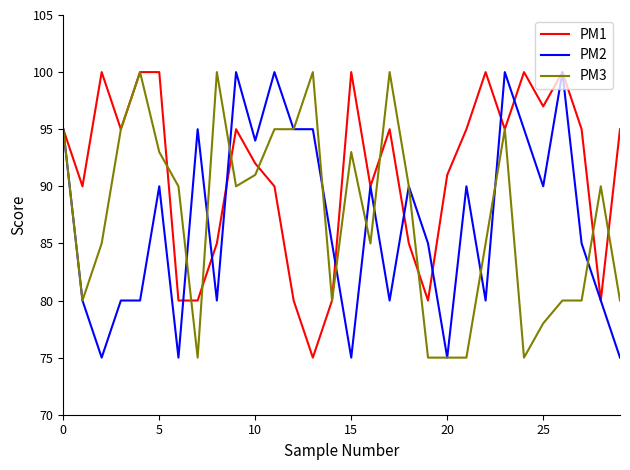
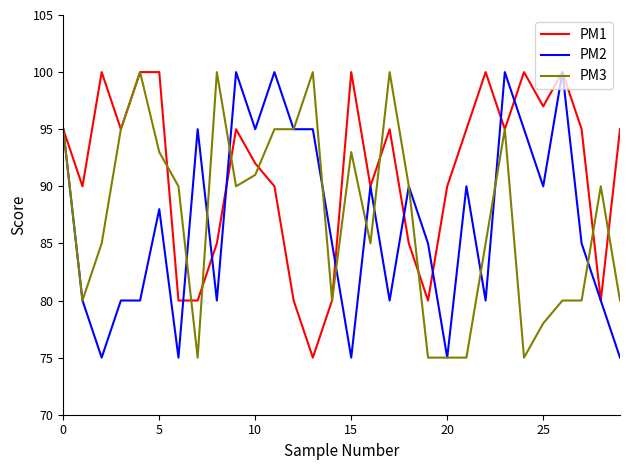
  {
    "PM1": {
      "5": 100,
      "10": 92,
      "15": 100,
-     "20": 91,
+     "20": 90,
      "25": 97
    },
    "PM2": {
-     "5": 90,
-     "10": 94,
+     "5": 88,
+     "10": 95,
      "15": 75,
      "25": 90
    },
    "PM3": {
      "5": 93,
      "10": 91,
      "15": 93,
      "25": 78
    }
  }
